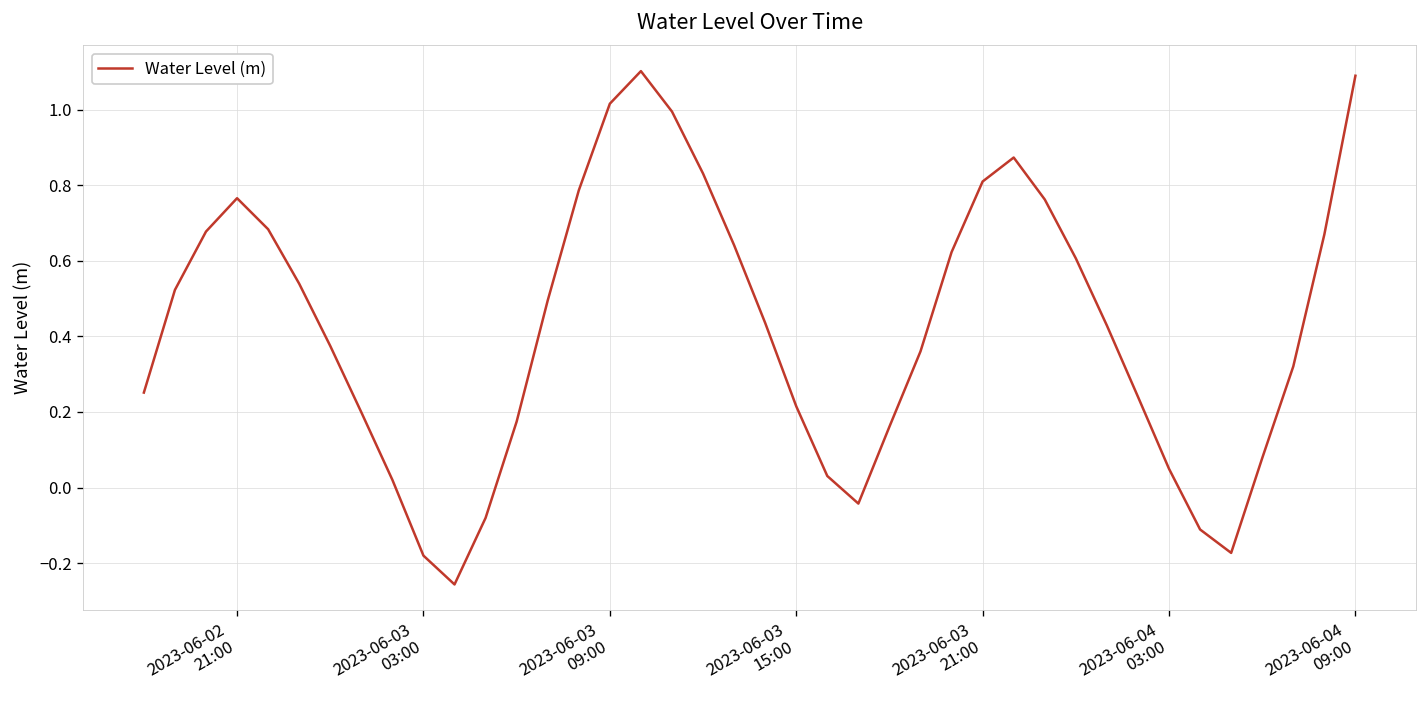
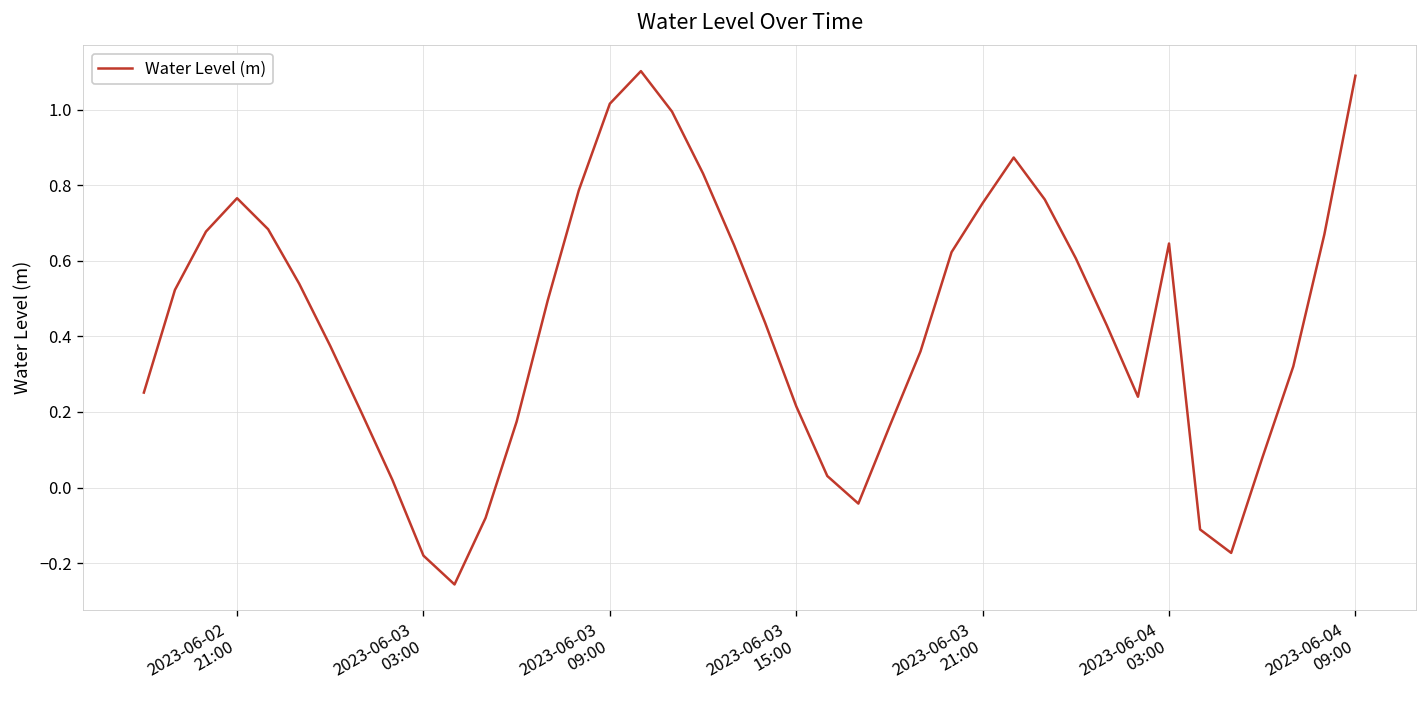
  {
    "2023-06-02 21:00": 0.77,
    "2023-06-03 03:00": -0.18,
    "2023-06-03 09:00": 1.02,
    "2023-06-03 15:00": 0.22,
-   "2023-06-03 21:00": 0.81,
-   "2023-06-04 03:00": 0.05,
+   "2023-06-03 21:00": 0.75,
+   "2023-06-04 03:00": 0.65,
    "2023-06-04 09:00": 1.09
  }
